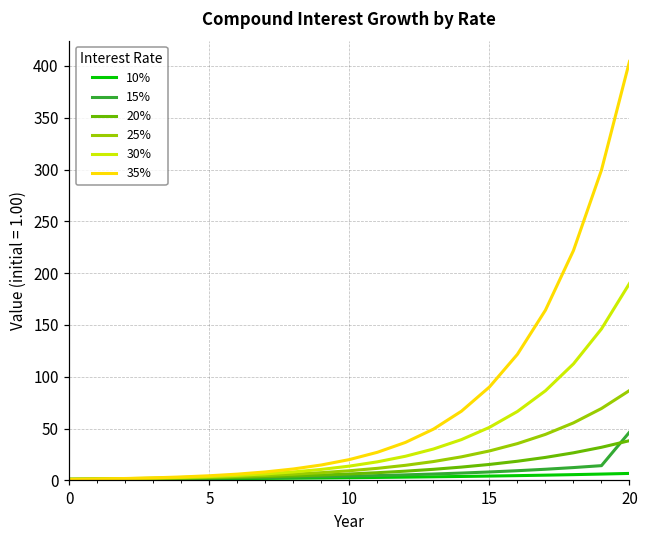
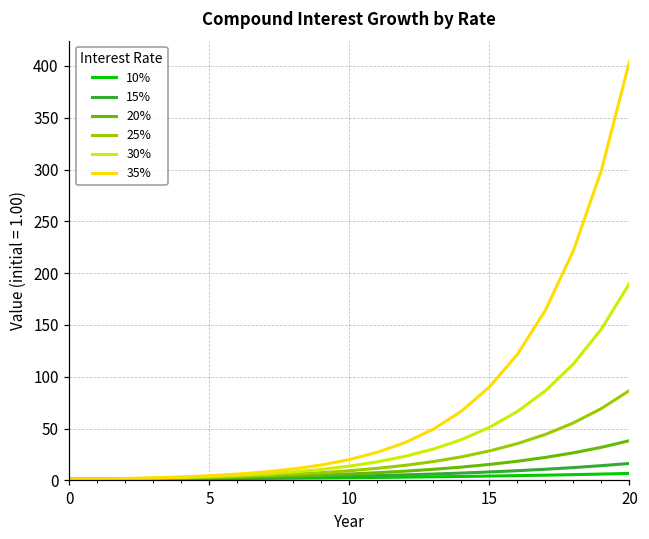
  {
    "10%": {
      "15": 0,
      "20": 10
    },
    "15%": {
      "15": 10,
-     "20": 50
+     "20": 20
    }
  }
